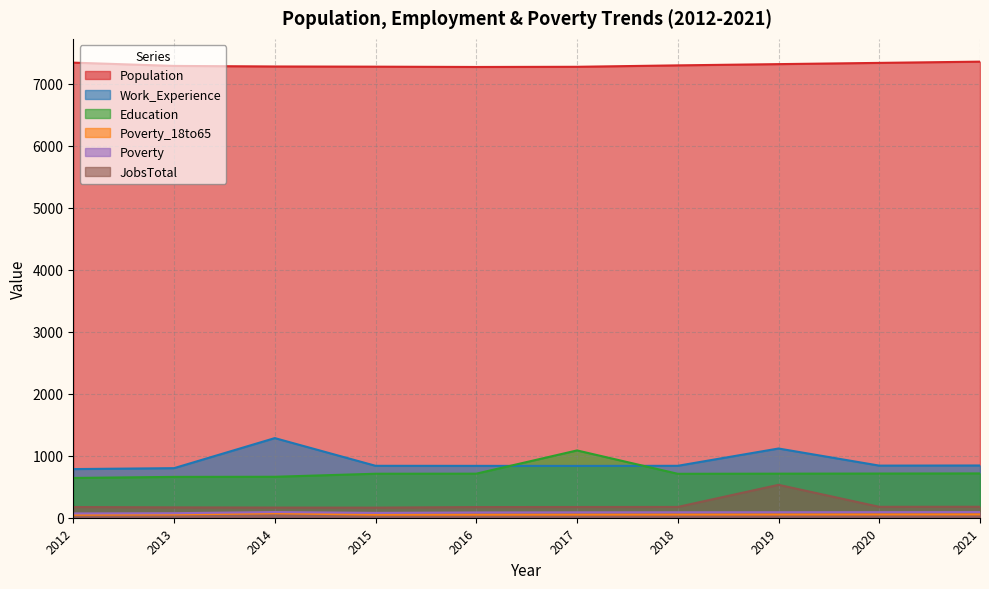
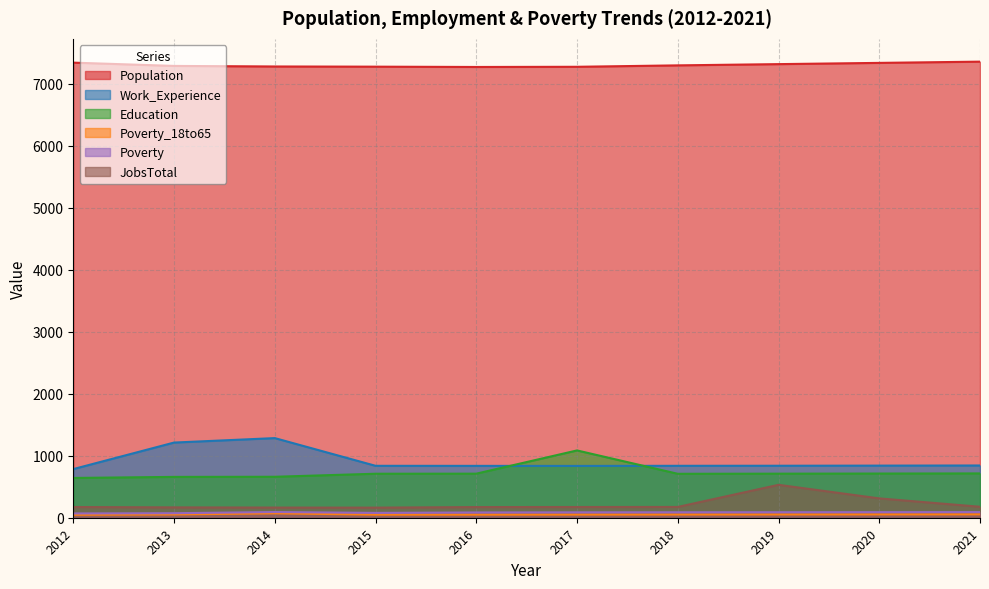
  {
    "Population": {
      "2012": 7300,
      "2014": 7300,
      "2015": 7300,
      "2016": 7300,
      "2017": 7300,
      "2018": 7300,
      "2019": 7300,
      "2020": 7300,
      "2021": 7400
    },
    "Work_Experience": {
      "2012": 800,
-     "2013": 800,
+     "2013": 1200,
      "2014": 1300,
      "2015": 800,
      "2016": 800,
      "2017": 800,
      "2018": 800,
-     "2019": 1100,
+     "2019": 800,
      "2020": 800,
      "2021": 800
    },
    "Education": {
      "2012": 600,
      "2013": 700,
      "2014": 700,
      "2015": 700,
      "2016": 700,
      "2017": 1100,
      "2018": 700,
      "2019": 700,
      "2020": 700,
      "2021": 700
    },
    "JobsTotal": {
      "2012": 200,
      "2013": 200,
      "2014": 200,
      "2015": 200,
      "2016": 200,
      "2017": 200,
      "2018": 200,
      "2019": 500,
-     "2020": 200,
+     "2020": 300,
      "2021": 200
    }
  }
